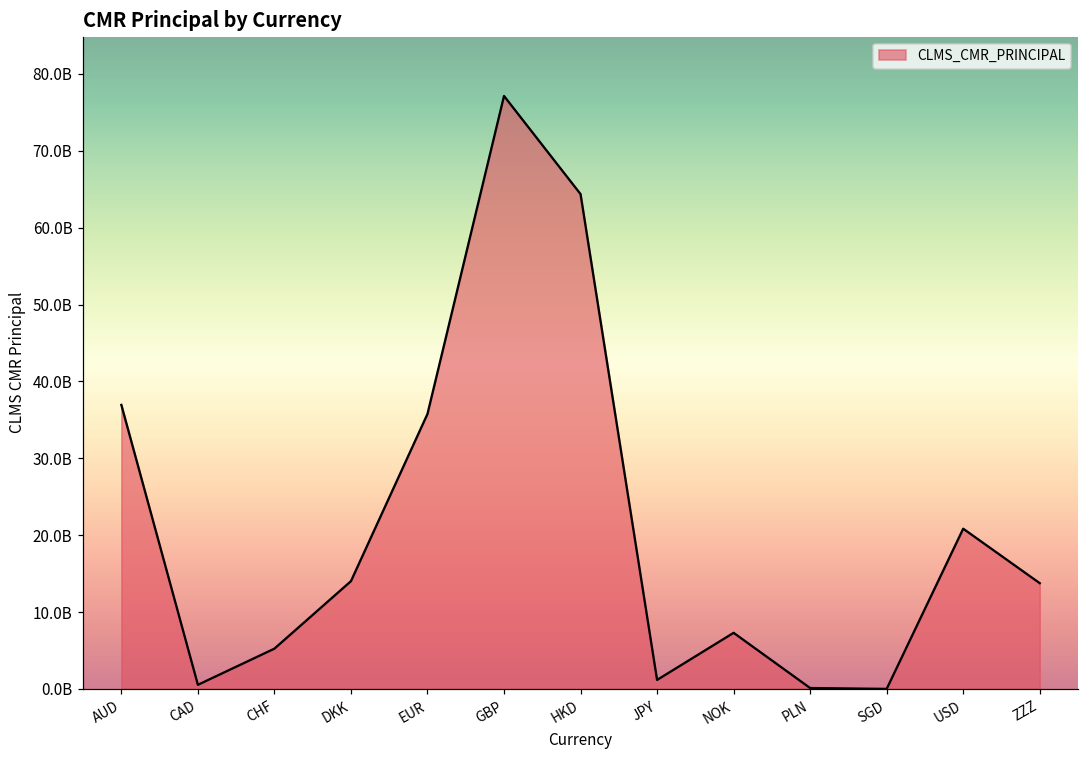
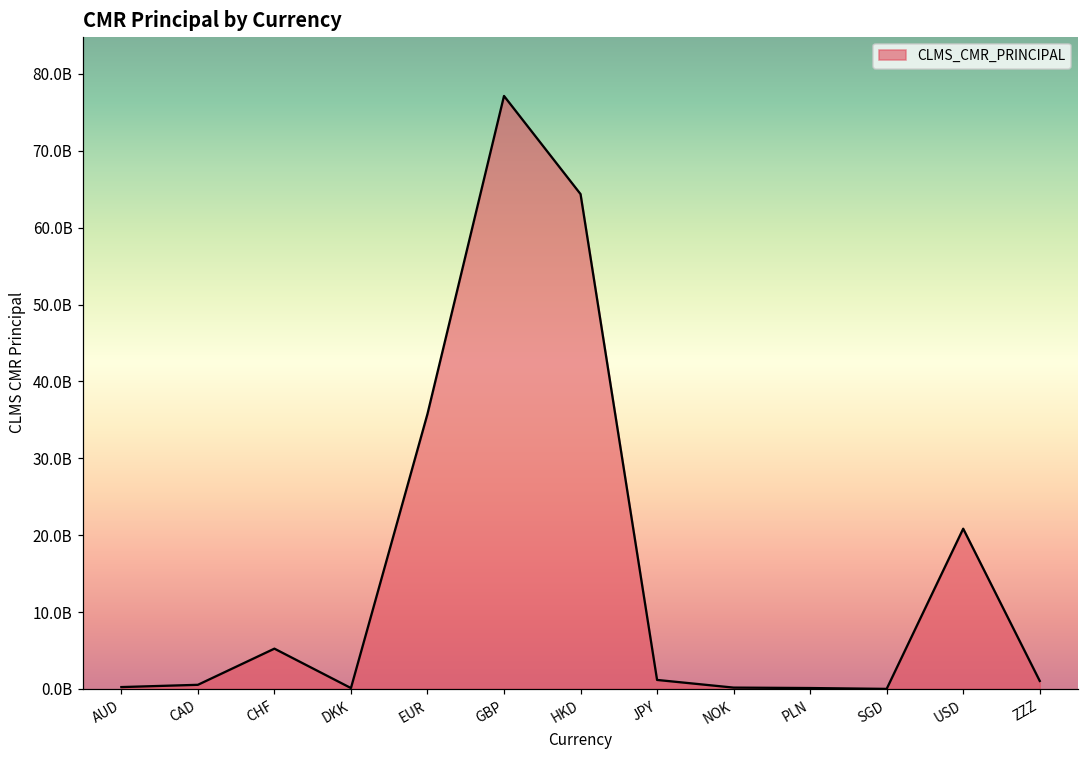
  {
-   "AUD": 37000000000,
+   "AUD": 0,
    "CAD": 1000000000,
    "CHF": 5000000000,
-   "DKK": 14000000000,
+   "DKK": 0,
    "EUR": 36000000000,
    "GBP": 77000000000,
    "HKD": 64000000000,
    "JPY": 1000000000,
-   "NOK": 7000000000,
+   "NOK": 0,
    "PLN": 0,
    "SGD": 0,
    "USD": 21000000000,
-   "ZZZ": 14000000000
+   "ZZZ": 1000000000
  }
